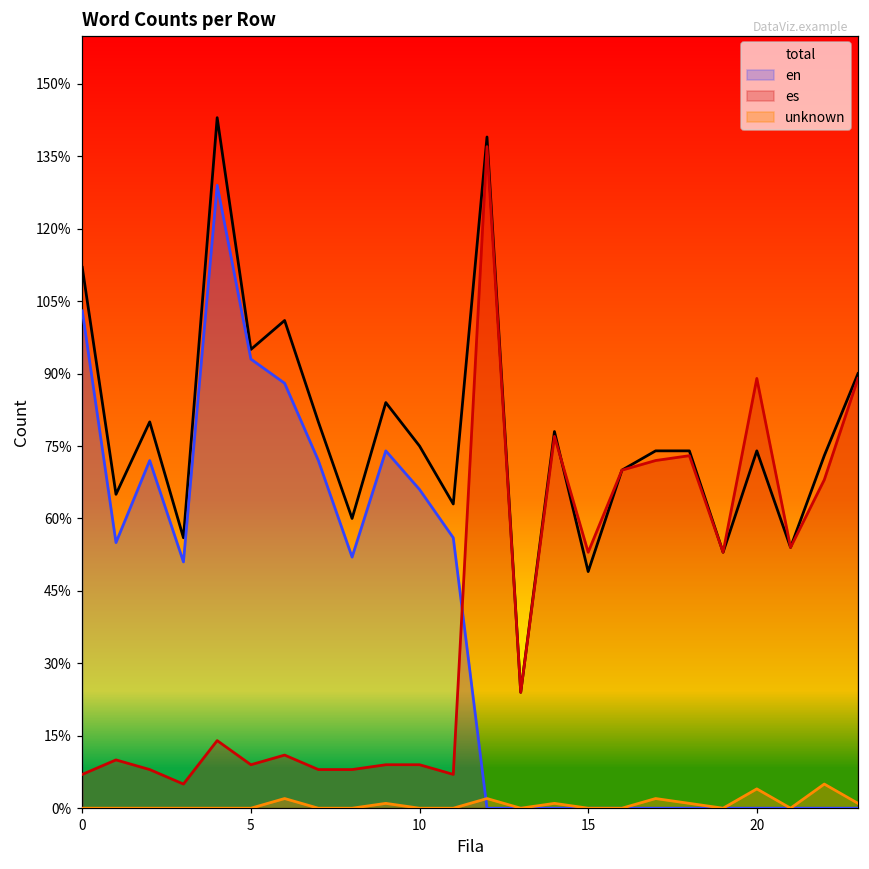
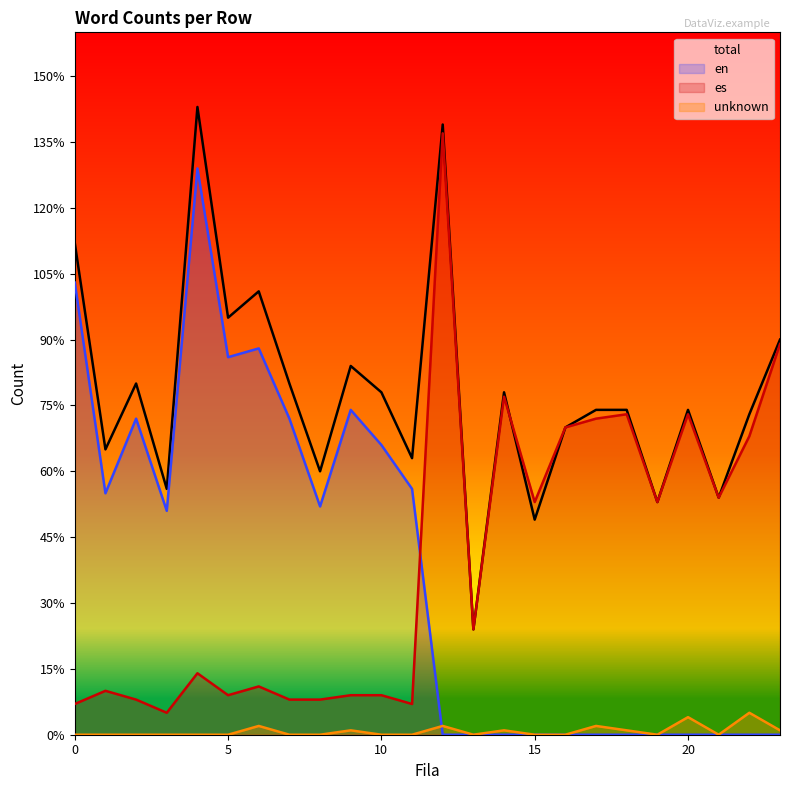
  {
    "total": {
      "0": "112%",
      "5": "95%",
-     "10": "75%",
+     "10": "78%",
      "15": "49%",
      "20": "74%"
    },
    "en": {
      "0": "103%",
-     "5": "93%",
+     "5": "86%",
      "10": "66%",
      "20": "0%"
    },
    "es": {
      "0": "7%",
      "5": "9%",
      "10": "9%",
      "15": "53%",
-     "20": "89%"
+     "20": "73%"
    },
    "unknown": {
      "0": "0%",
      "5": "0%",
      "10": "0%",
      "20": "4%"
    }
  }
